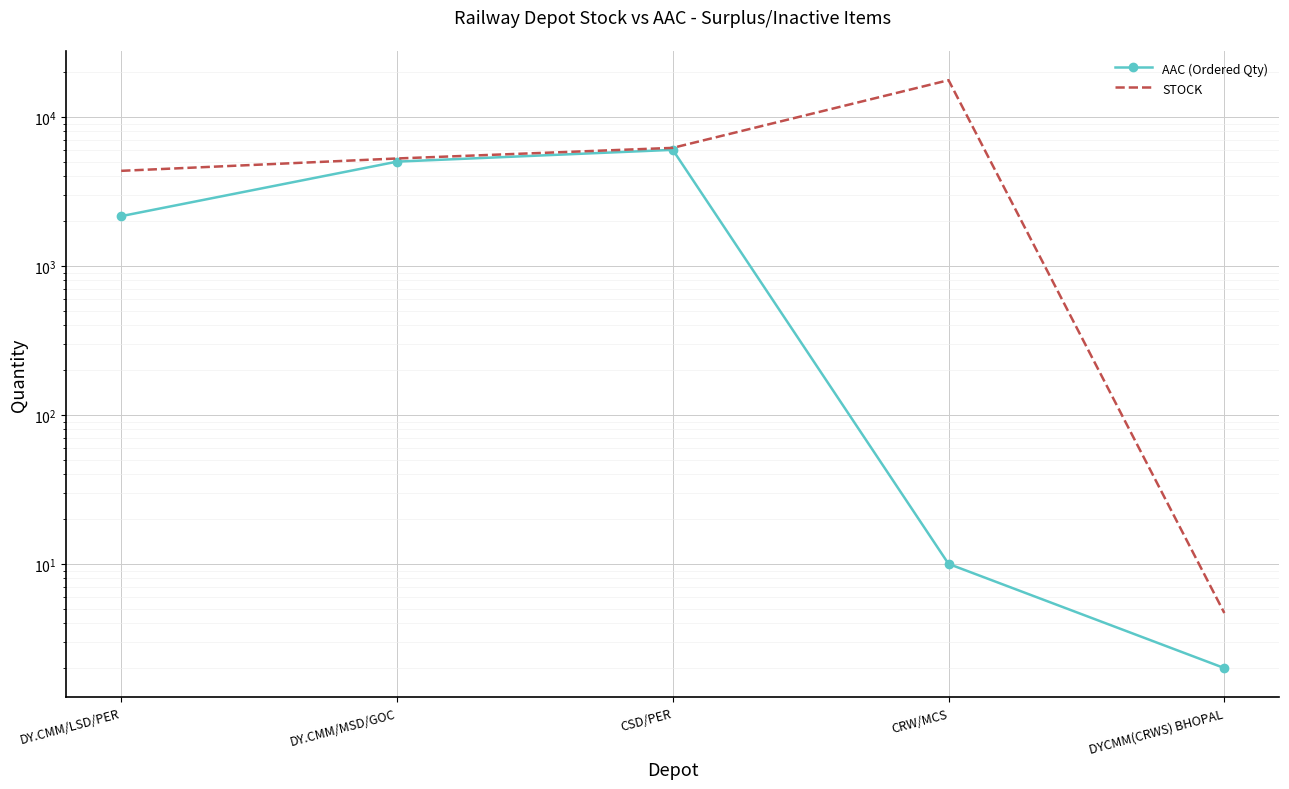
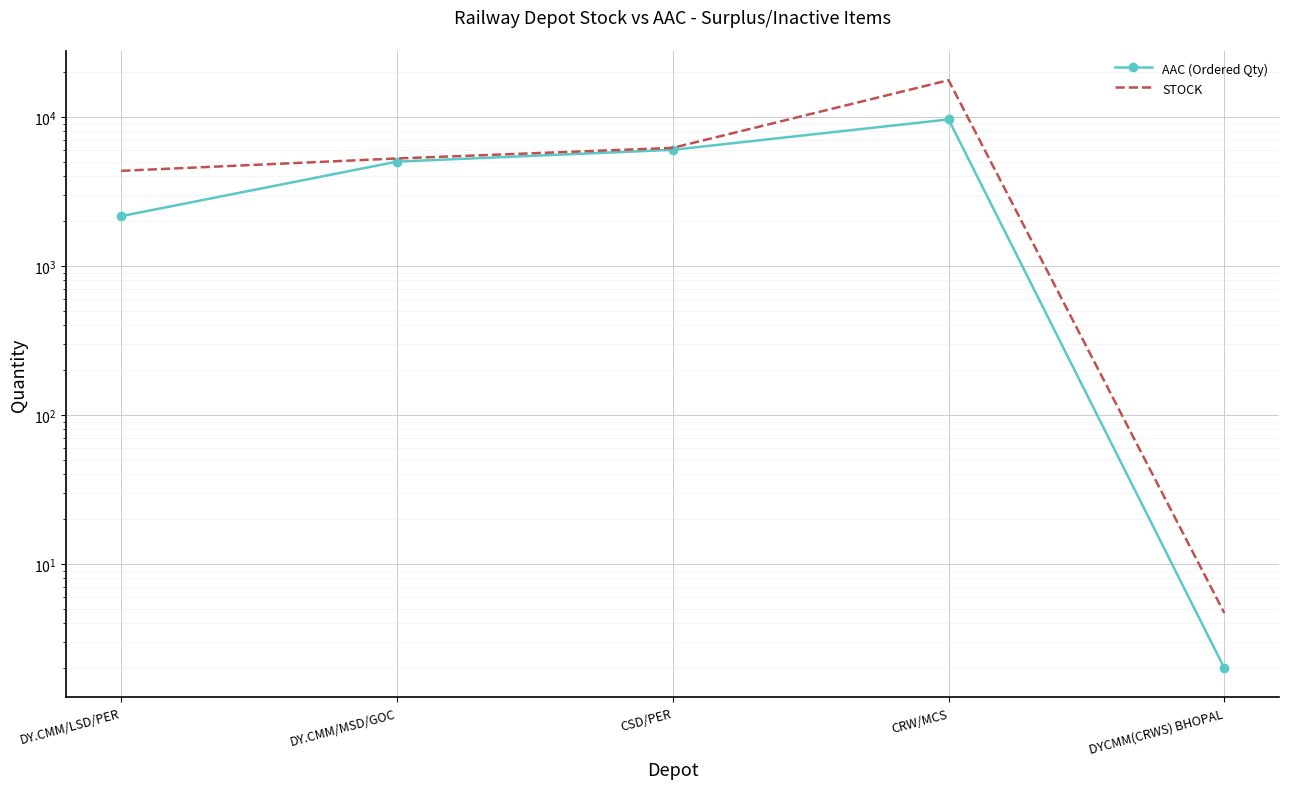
  {
    "AAC (Ordered Qty)": {
      "DY.CMM/LSD/PER": 2200,
      "DY.CMM/MSD/GOC": 5000,
-     "CRW/MCS": 10,
+     "CRW/MCS": 10000,
      "DYCMM(CRWS) BHOPAL": 2
    },
    "STOCK": {
      "DY.CMM/LSD/PER": 4300,
      "DY.CMM/MSD/GOC": 5300,
      "CRW/MCS": 18000,
      "DYCMM(CRWS) BHOPAL": 4.7
    }
  }
